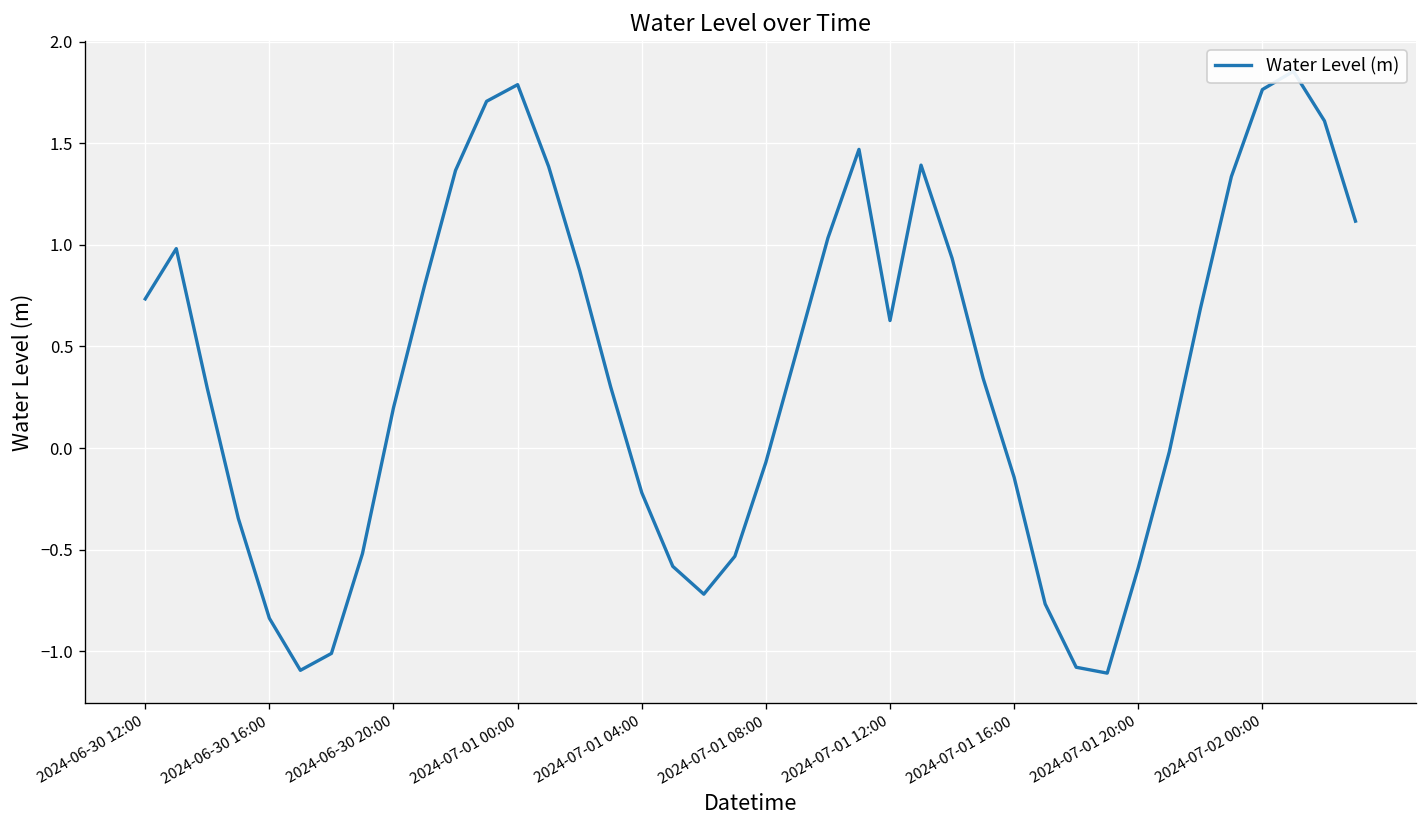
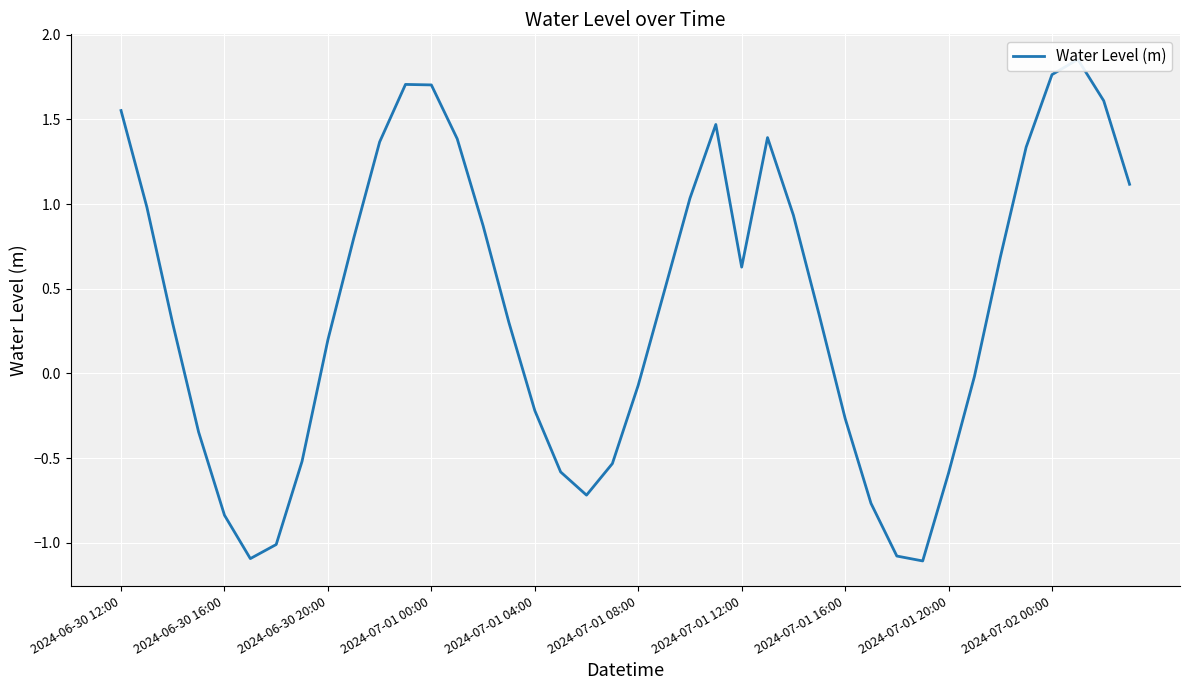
  {
-   "2024-06-30 12:00": 0.73,
+   "2024-06-30 12:00": 1.55,
    "2024-06-30 16:00": -0.84,
    "2024-06-30 20:00": 0.20,
-   "2024-07-01 00:00": 1.79,
+   "2024-07-01 00:00": 1.70,
    "2024-07-01 04:00": -0.22,
    "2024-07-01 08:00": -0.07,
    "2024-07-01 12:00": 0.63,
-   "2024-07-01 16:00": -0.14,
+   "2024-07-01 16:00": -0.26,
    "2024-07-01 20:00": -0.59,
    "2024-07-02 00:00": 1.76
  }
